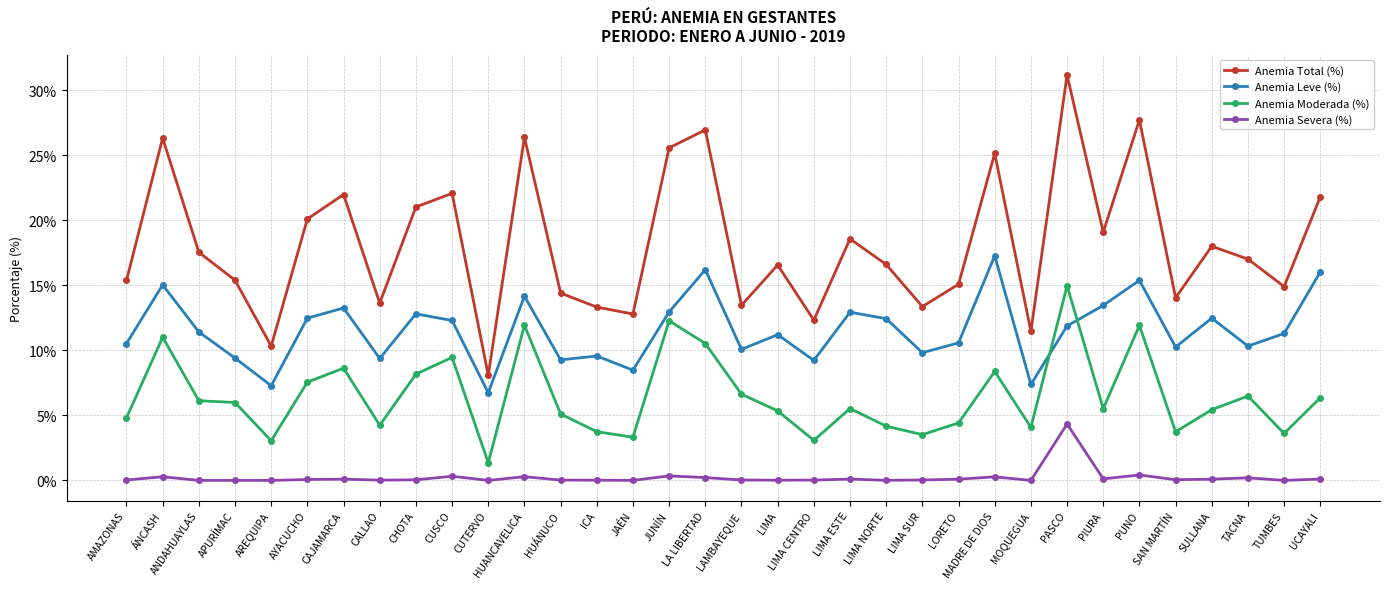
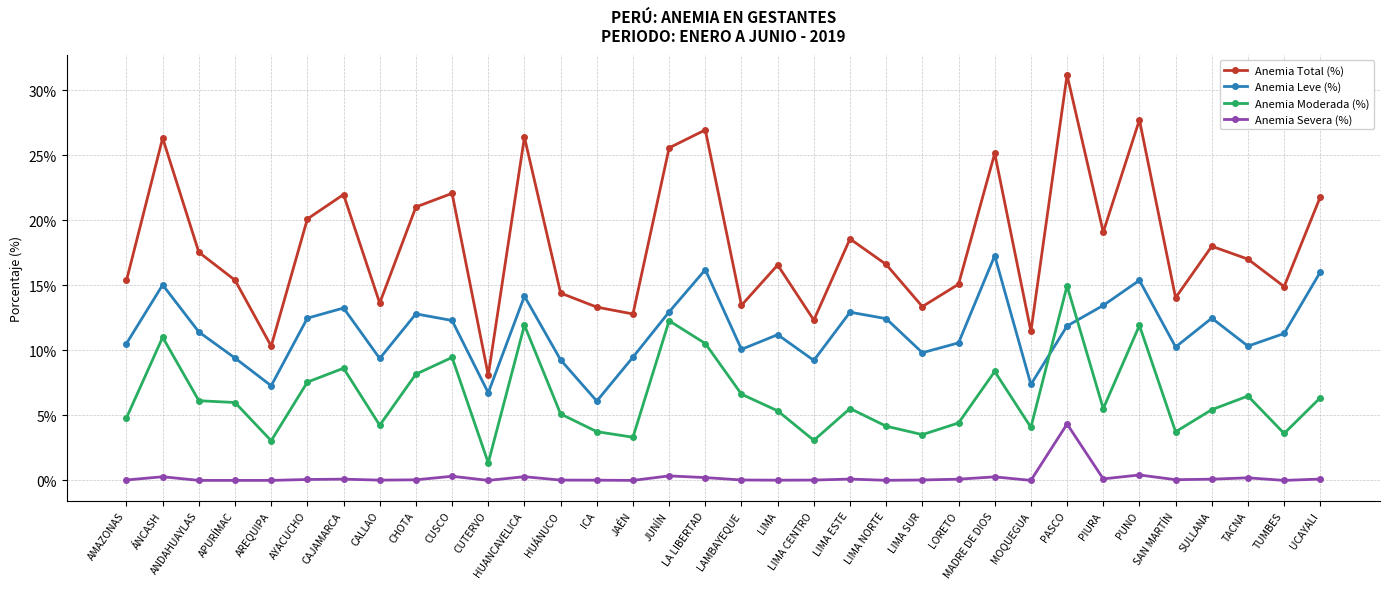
  {
    "Anemia Total (%)": {
      "AMAZONAS": "15.4%",
      "ÁNCASH": "26.3%",
      "ANDAHUAYLAS": "17.6%",
      "APURÍMAC": "15.4%",
      "AREQUIPA": "10.3%",
      "AYACUCHO": "20.1%",
      "CAJAMARCA": "22.0%",
      "CALLAO": "13.6%",
      "CHOTA": "21.0%",
      "CUSCO": "22.1%",
      "CUTERVO": "8.1%",
      "HUANCAVELICA": "26.4%",
      "HUÁNUCO": "14.4%",
      "ICA": "13.3%",
      "JAÉN": "12.8%",
      "JUNÍN": "25.6%",
      "LA LIBERTAD": "27.0%",
      "LAMBAYEQUE": "13.5%",
      "LIMA": "16.6%",
      "LIMA CENTRO": "12.3%",
      "LIMA ESTE": "18.6%",
      "LIMA NORTE": "16.6%",
      "LIMA SUR": "13.4%",
      "LORETO": "15.1%",
      "MADRE DE DIOS": "25.2%",
      "MOQUEGUA": "11.5%",
      "PASCO": "31.2%",
      "PIURA": "19.1%",
      "PUNO": "27.7%",
      "SAN MARTÍN": "14.1%",
      "SULLANA": "18.0%",
      "TACNA": "17.0%",
      "TUMBES": "14.9%",
      "UCAYALI": "21.8%"
    },
    "Anemia Leve (%)": {
      "AMAZONAS": "10.5%",
      "ÁNCASH": "15.0%",
      "ANDAHUAYLAS": "11.4%",
      "APURÍMAC": "9.4%",
      "AREQUIPA": "7.3%",
      "AYACUCHO": "12.5%",
      "CAJAMARCA": "13.3%",
      "CALLAO": "9.4%",
      "CHOTA": "12.8%",
      "CUSCO": "12.3%",
      "CUTERVO": "6.7%",
      "HUANCAVELICA": "14.2%",
      "HUÁNUCO": "9.3%",
-     "ICA": "9.6%",
-     "JAÉN": "8.5%",
+     "ICA": "6.1%",
+     "JAÉN": "9.5%",
      "JUNÍN": "13.0%",
      "LA LIBERTAD": "16.2%",
      "LAMBAYEQUE": "10.1%",
      "LIMA": "11.2%",
      "LIMA CENTRO": "9.2%",
      "LIMA ESTE": "12.9%",
      "LIMA NORTE": "12.4%",
      "LIMA SUR": "9.8%",
      "LORETO": "10.6%",
      "MADRE DE DIOS": "17.3%",
      "MOQUEGUA": "7.4%",
      "PASCO": "11.9%",
      "PIURA": "13.5%",
      "PUNO": "15.4%",
      "SAN MARTÍN": "10.3%",
      "SULLANA": "12.5%",
      "TACNA": "10.3%",
      "TUMBES": "11.3%",
      "UCAYALI": "16.0%"
    },
    "Anemia Moderada (%)": {
      "AMAZONAS": "4.8%",
      "ÁNCASH": "11.0%",
      "ANDAHUAYLAS": "6.1%",
      "APURÍMAC": "6.0%",
      "AREQUIPA": "3.1%",
      "AYACUCHO": "7.6%",
      "CAJAMARCA": "8.6%",
      "CALLAO": "4.2%",
      "CHOTA": "8.2%",
      "CUSCO": "9.5%",
      "CUTERVO": "1.4%",
      "HUANCAVELICA": "11.9%",
      "HUÁNUCO": "5.1%",
      "ICA": "3.8%",
      "JAÉN": "3.3%",
      "JUNÍN": "12.3%",
      "LA LIBERTAD": "10.5%",
      "LAMBAYEQUE": "6.6%",
      "LIMA": "5.4%",
      "LIMA CENTRO": "3.1%",
      "LIMA ESTE": "5.5%",
      "LIMA NORTE": "4.2%",
      "LIMA SUR": "3.5%",
      "LORETO": "4.4%",
      "MADRE DE DIOS": "8.4%",
      "MOQUEGUA": "4.1%",
      "PASCO": "15.0%",
      "PIURA": "5.5%",
      "PUNO": "11.9%",
      "SAN MARTÍN": "3.7%",
      "SULLANA": "5.4%",
      "TACNA": "6.5%",
      "TUMBES": "3.6%",
      "UCAYALI": "6.4%"
    },
    "Anemia Severa (%)": {
      "AMAZONAS": "0.0%",
      "ÁNCASH": "0.3%",
      "ANDAHUAYLAS": "0.0%",
      "APURÍMAC": "0.0%",
      "AREQUIPA": "0.0%",
      "AYACUCHO": "0.1%",
      "CAJAMARCA": "0.1%",
      "CALLAO": "0.0%",
      "CHOTA": "0.0%",
      "CUSCO": "0.3%",
      "CUTERVO": "0.0%",
      "HUANCAVELICA": "0.3%",
      "HUÁNUCO": "0.0%",
      "ICA": "0.0%",
      "JAÉN": "0.0%",
      "JUNÍN": "0.3%",
      "LA LIBERTAD": "0.2%",
      "LAMBAYEQUE": "0.0%",
      "LIMA": "0.0%",
      "LIMA CENTRO": "0.0%",
      "LIMA ESTE": "0.1%",
      "LIMA NORTE": "0.0%",
      "LIMA SUR": "0.0%",
      "LORETO": "0.1%",
      "MADRE DE DIOS": "0.3%",
      "MOQUEGUA": "0.0%",
      "PASCO": "4.3%",
      "PIURA": "0.1%",
      "PUNO": "0.4%",
      "SAN MARTÍN": "0.1%",
      "SULLANA": "0.1%",
      "TACNA": "0.2%",
      "TUMBES": "0.0%",
      "UCAYALI": "0.1%"
    }
  }
